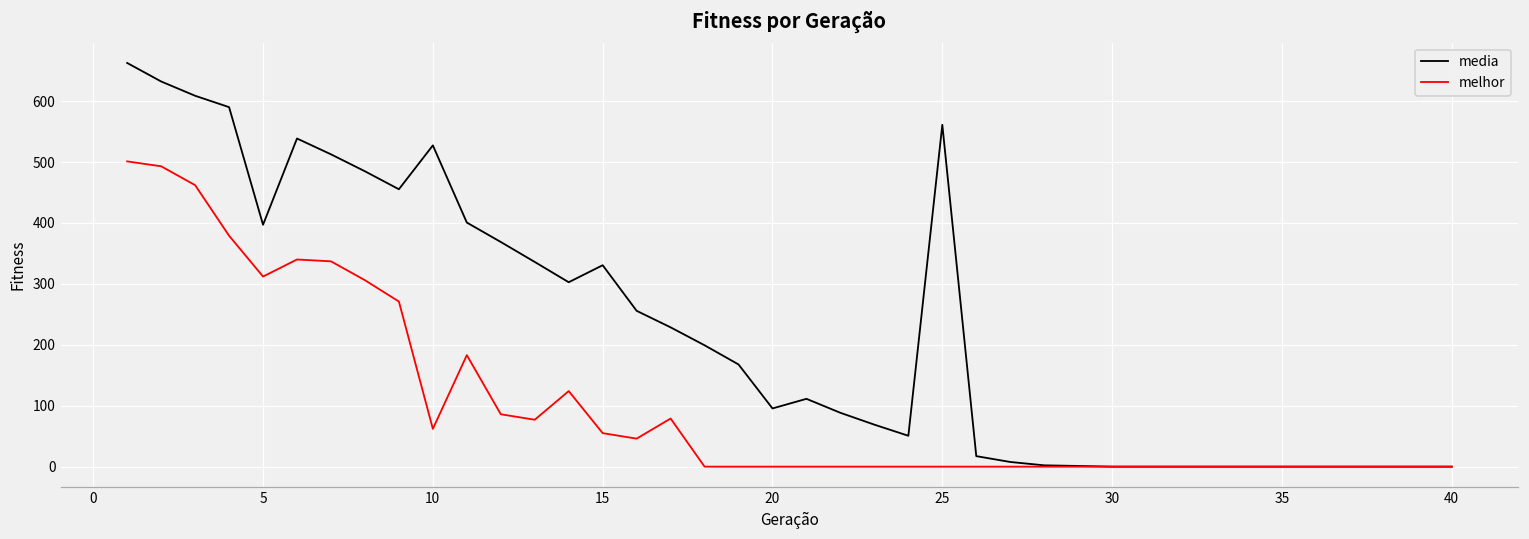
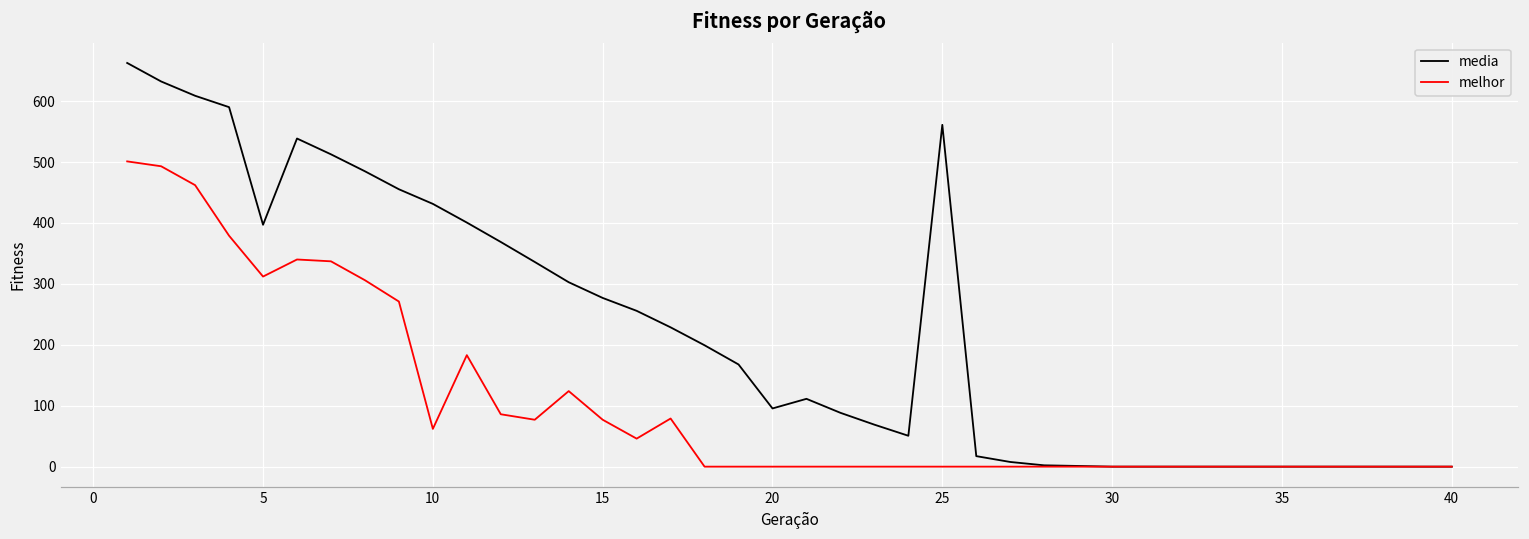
  {
    "media": {
      "5": 400,
-     "10": 530,
-     "15": 330,
+     "10": 430,
+     "15": 280,
      "20": 100,
      "25": 560
    },
    "melhor": {
      "5": 310,
      "10": 60,
-     "15": 60,
+     "15": 80,
      "20": 0,
      "25": 0
    }
  }
